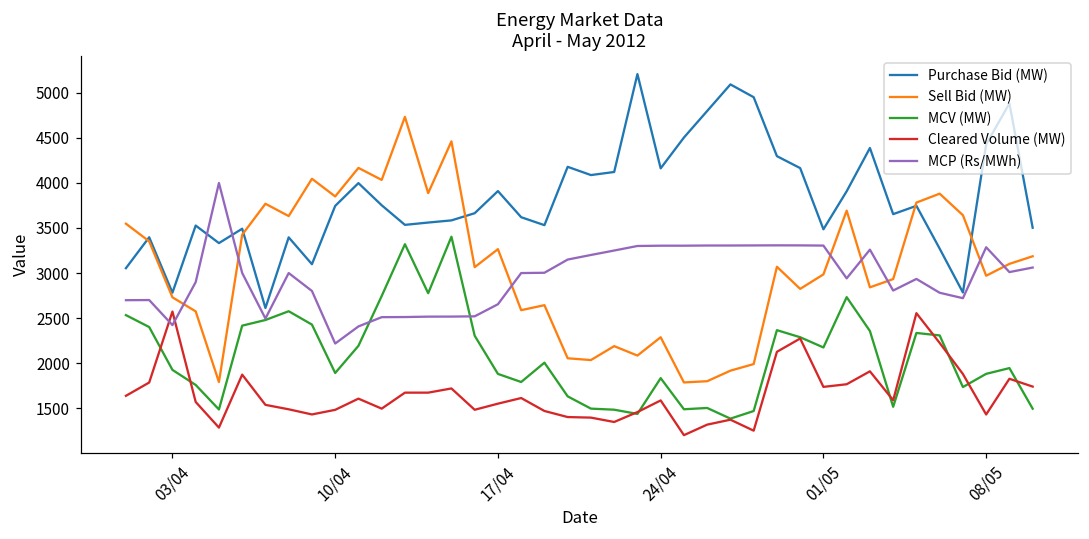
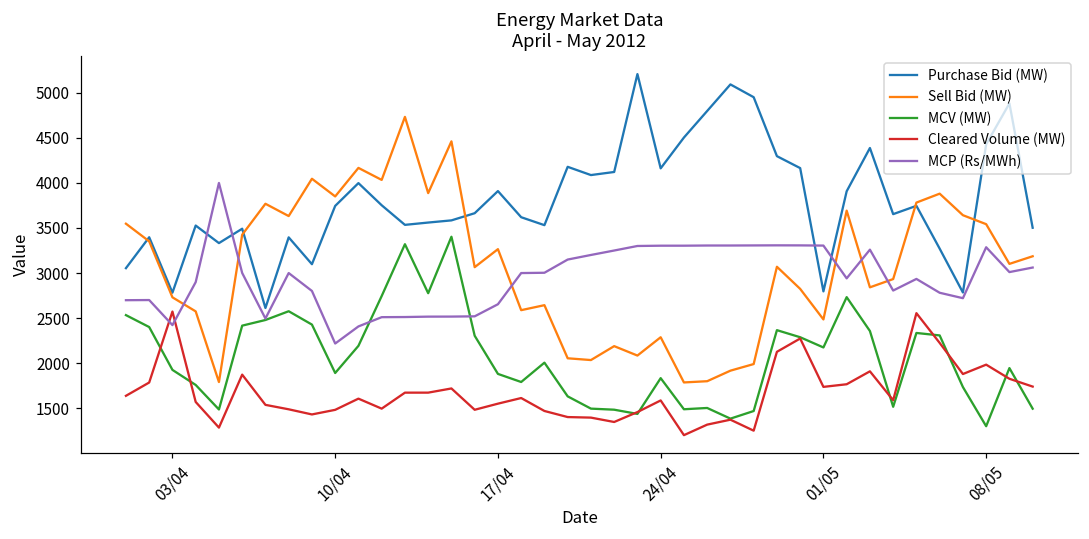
  {
    "Purchase Bid (MW)": {
      "03/04": 2800,
      "10/04": 3700,
      "17/04": 3900,
      "24/04": 4200,
-     "01/05": 3500
+     "01/05": 2800
    },
    "Sell Bid (MW)": {
      "03/04": 2700,
      "10/04": 3800,
      "17/04": 3300,
      "24/04": 2300,
-     "01/05": 3000,
-     "08/05": 3000
+     "01/05": 2500,
+     "08/05": 3500
    },
    "MCV (MW)": {
      "03/04": 1900,
      "10/04": 1900,
      "17/04": 1900,
      "24/04": 1800,
      "01/05": 2200,
-     "08/05": 1900
+     "08/05": 1300
    },
    "Cleared Volume (MW)": {
      "03/04": 2600,
      "10/04": 1500,
      "17/04": 1600,
      "24/04": 1600,
      "01/05": 1700,
-     "08/05": 1400
+     "08/05": 2000
    },
    "MCP (Rs/MWh)": {
      "03/04": 2400,
      "10/04": 2200,
      "17/04": 2700,
      "24/04": 3300,
      "01/05": 3300,
      "08/05": 3300
    }
  }
